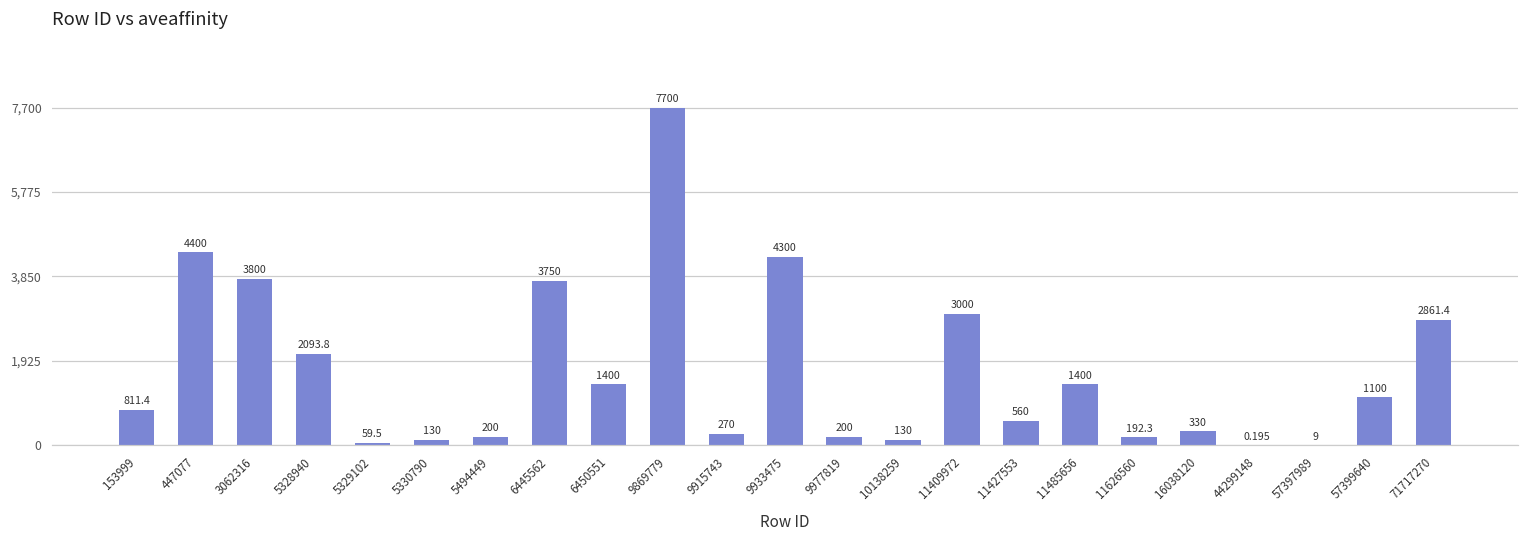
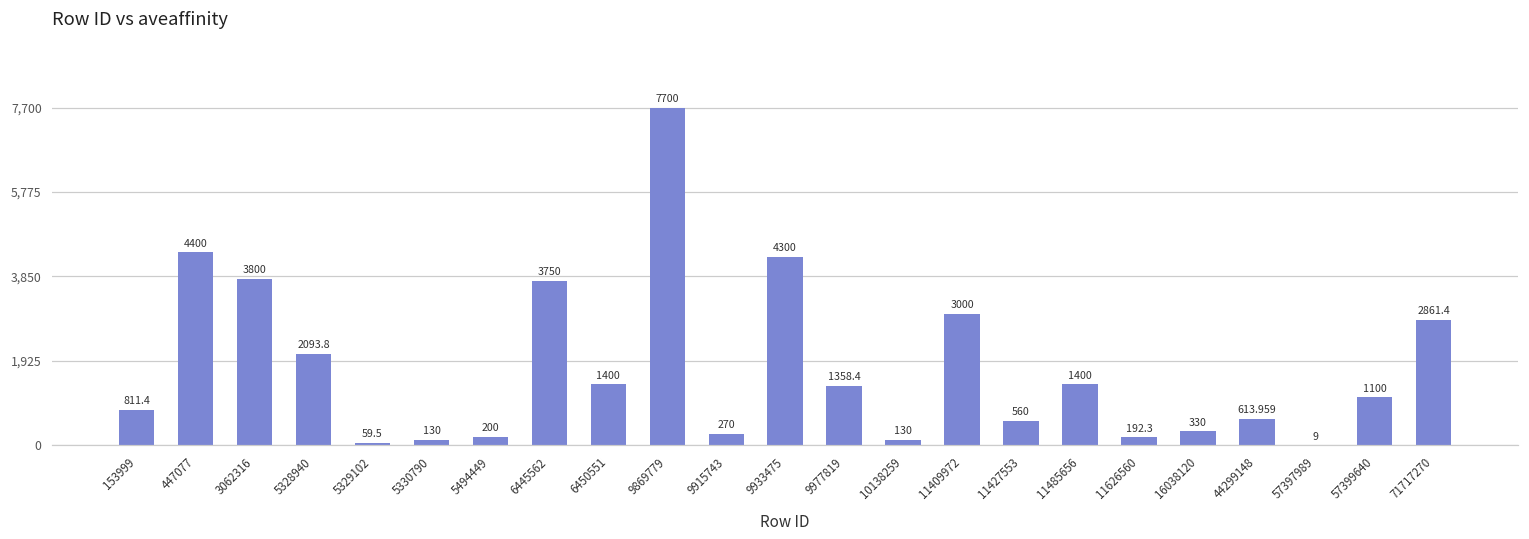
  {
    "153999": 811.4,
    "447077": 4400,
    "3062316": 3800,
    "5328940": 2093.8,
    "5329102": 59.5,
    "5330790": 130,
    "5494449": 200,
    "6445562": 3750,
    "6450551": 1400,
    "9869779": 7700,
    "9915743": 270,
    "9933475": 4300,
-   "9977819": 200,
+   "9977819": 1358.4,
    "10138259": 130,
    "11409972": 3000,
    "11427553": 560,
    "11485656": 1400,
    "11626560": 192.3,
    "16038120": 330,
-   "44299148": 0.195,
+   "44299148": 613.959,
    "57397989": 9,
    "57399640": 1100,
    "71717270": 2861.4
  }
